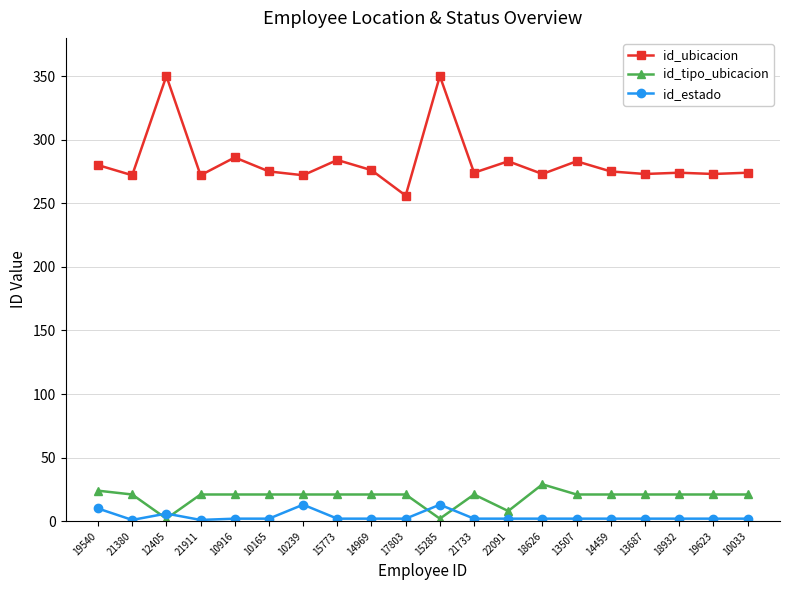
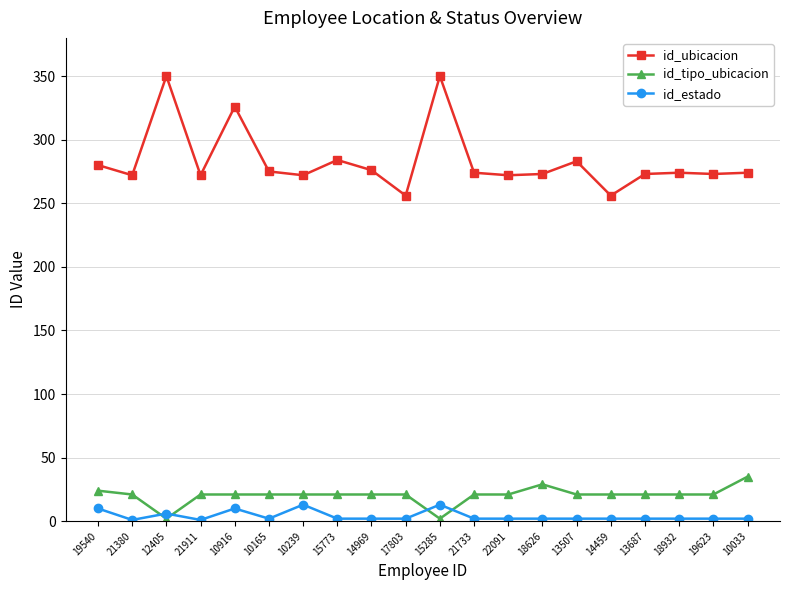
  {
    "id_ubicacion": {
      "19540": 280,
      "21380": 272,
      "12405": 350,
      "21911": 272,
-     "10916": 286,
+     "10916": 326,
      "10165": 275,
      "10239": 272,
      "15773": 284,
      "14969": 276,
      "17803": 256,
      "15285": 350,
      "21733": 274,
-     "22091": 283,
+     "22091": 272,
      "18626": 273,
      "13507": 283,
-     "14459": 275,
+     "14459": 256,
      "13687": 273,
      "18932": 274,
      "19623": 273,
      "10033": 274
    },
    "id_tipo_ubicacion": {
      "19540": 24,
      "21380": 21,
      "12405": 2,
      "21911": 21,
      "10916": 21,
      "10165": 21,
      "10239": 21,
      "15773": 21,
      "14969": 21,
      "17803": 21,
      "15285": 2,
      "21733": 21,
-     "22091": 8,
+     "22091": 21,
      "18626": 29,
      "13507": 21,
      "14459": 21,
      "13687": 21,
      "18932": 21,
      "19623": 21,
-     "10033": 21
+     "10033": 35
    },
    "id_estado": {
      "19540": 10,
      "21380": 1,
      "12405": 6,
      "21911": 1,
-     "10916": 2,
+     "10916": 10,
      "10165": 2,
      "10239": 13,
      "15773": 2,
      "14969": 2,
      "17803": 2,
      "15285": 13,
      "21733": 2,
      "22091": 2,
      "18626": 2,
      "13507": 2,
      "14459": 2,
      "13687": 2,
      "18932": 2,
      "19623": 2,
      "10033": 2
    }
  }
